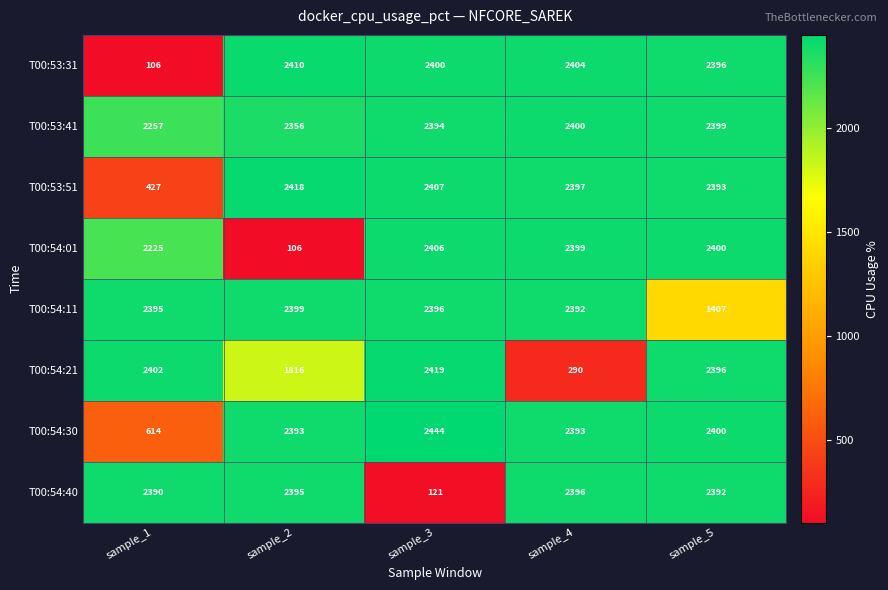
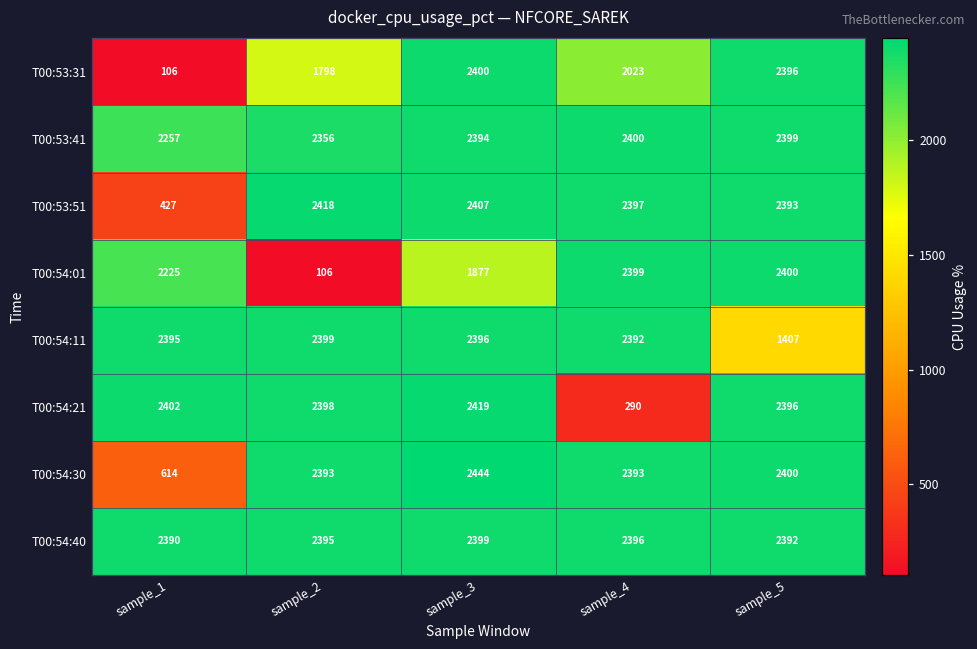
  {
    "T00:53:31": {
      "sample_1": 106,
-     "sample_2": 2410,
+     "sample_2": 1798,
      "sample_3": 2400,
-     "sample_4": 2404,
+     "sample_4": 2023,
      "sample_5": 2396
    },
    "T00:53:41": {
      "sample_1": 2257,
      "sample_2": 2356,
      "sample_3": 2394,
      "sample_4": 2400,
      "sample_5": 2399
    },
    "T00:53:51": {
      "sample_1": 427,
      "sample_2": 2418,
      "sample_3": 2407,
      "sample_4": 2397,
      "sample_5": 2393
    },
    "T00:54:01": {
      "sample_1": 2225,
      "sample_2": 106,
-     "sample_3": 2406,
+     "sample_3": 1877,
      "sample_4": 2399,
      "sample_5": 2400
    },
    "T00:54:11": {
      "sample_1": 2395,
      "sample_2": 2399,
      "sample_3": 2396,
      "sample_4": 2392,
      "sample_5": 1407
    },
    "T00:54:21": {
      "sample_1": 2402,
-     "sample_2": 1816,
+     "sample_2": 2398,
      "sample_3": 2419,
      "sample_4": 290,
      "sample_5": 2396
    },
    "T00:54:30": {
      "sample_1": 614,
      "sample_2": 2393,
      "sample_3": 2444,
      "sample_4": 2393,
      "sample_5": 2400
    },
    "T00:54:40": {
      "sample_1": 2390,
      "sample_2": 2395,
-     "sample_3": 121,
+     "sample_3": 2399,
      "sample_4": 2396,
      "sample_5": 2392
    }
  }
